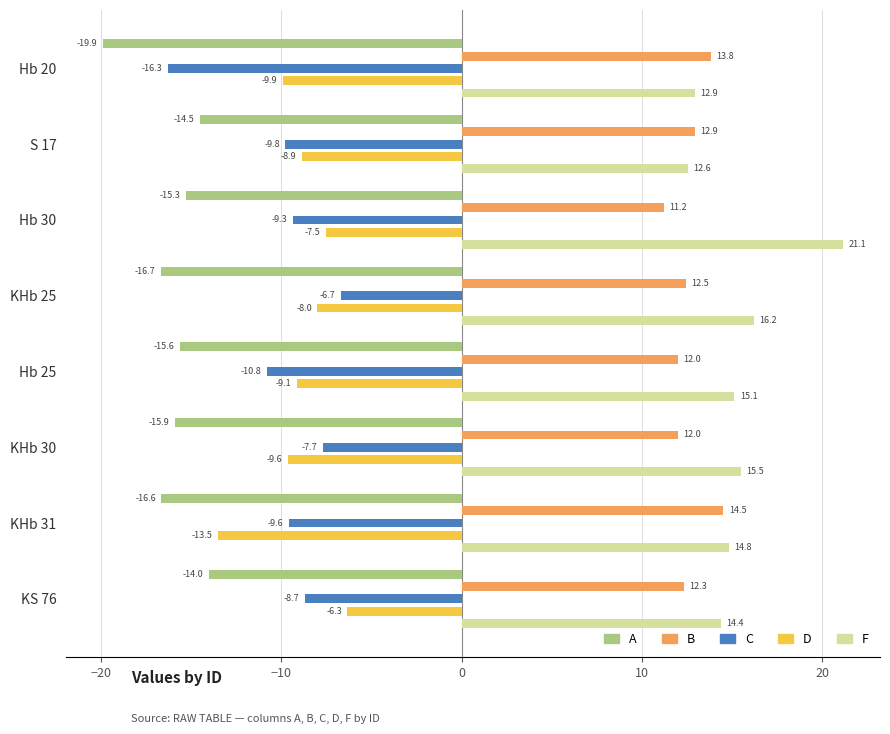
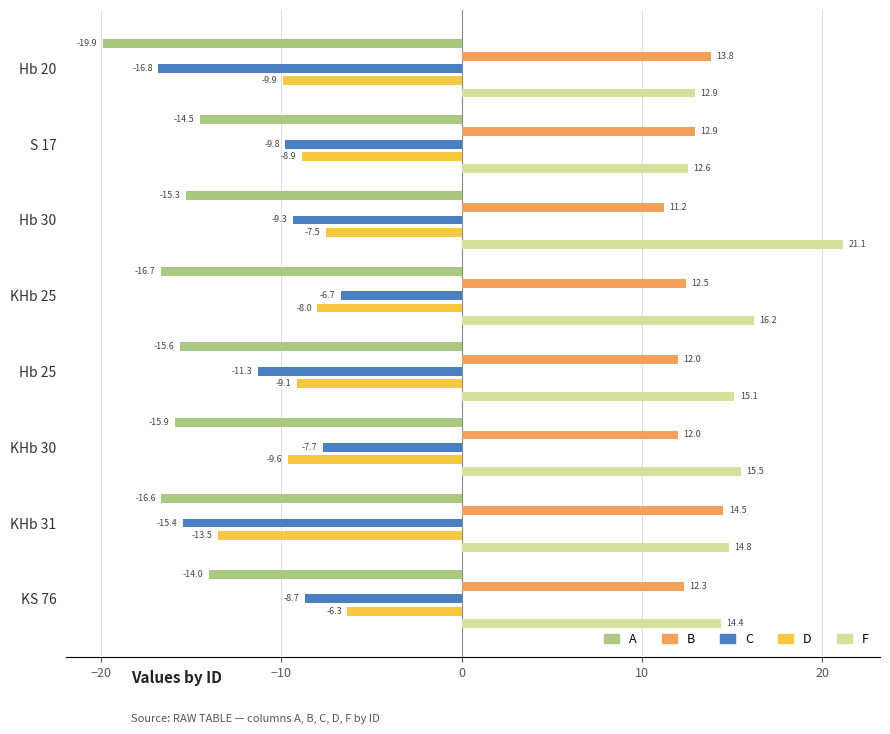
  {
    "C": {
-     "Hb 20": -16.3,
+     "Hb 20": -16.8,
      "S 17": -9.8,
      "Hb 30": -9.3,
      "KHb 25": -6.7,
-     "Hb 25": -10.8,
+     "Hb 25": -11.3,
      "KHb 30": -7.7,
-     "KHb 31": -9.6,
+     "KHb 31": -15.4,
      "KS 76": -8.7
    }
  }
